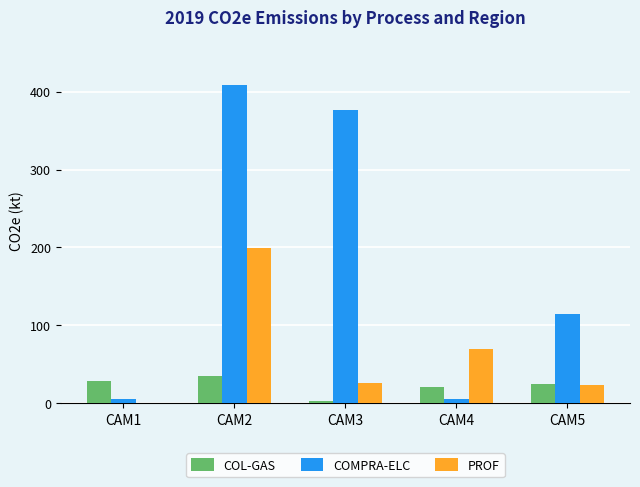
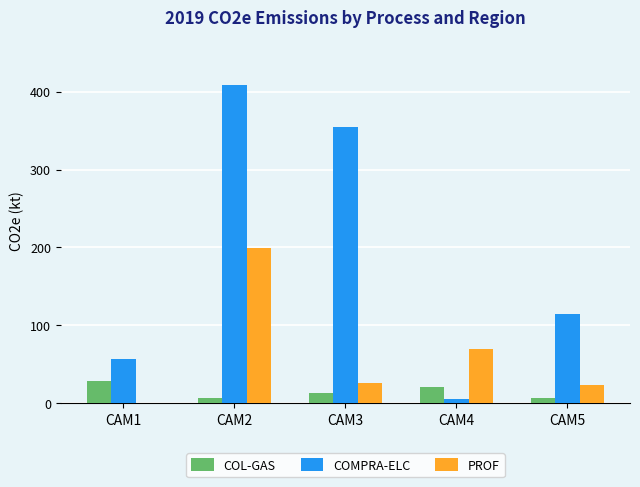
  {
    "COL-GAS": {
      "CAM1": 30,
-     "CAM2": 30,
-     "CAM3": 0,
+     "CAM2": 10,
+     "CAM3": 10,
      "CAM4": 20,
-     "CAM5": 20
+     "CAM5": 10
    },
    "COMPRA-ELC": {
-     "CAM1": 10,
+     "CAM1": 60,
      "CAM2": 410,
-     "CAM3": 380,
+     "CAM3": 360,
      "CAM4": 10,
      "CAM5": 110
    },
    "PROF": {
      "CAM2": 200,
      "CAM3": 30,
      "CAM4": 70,
      "CAM5": 20
    }
  }
